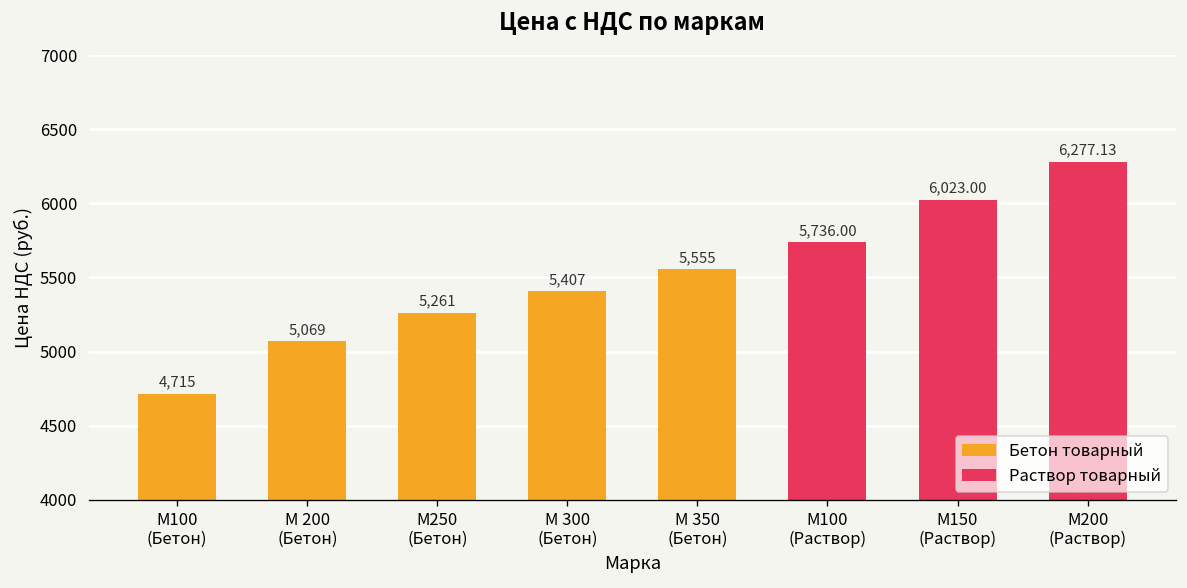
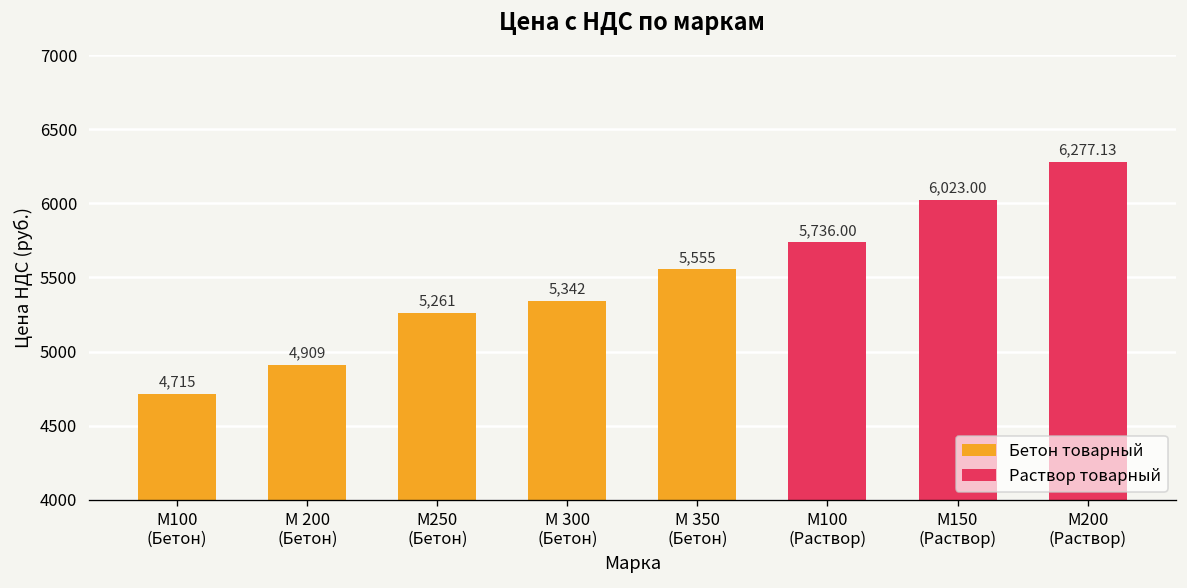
  {
    "Бетон товарный": {
      "М100 (Бетон)": "4,715",
-     "М 200 (Бетон)": "5,069",
+     "М 200 (Бетон)": "4,909",
      "М250 (Бетон)": "5,261",
-     "М 300 (Бетон)": "5,407",
+     "М 300 (Бетон)": "5,342",
      "М 350 (Бетон)": "5,555"
    },
    "Раствор товарный": {
      "М100 (Раствор)": "5,736.00",
      "М150 (Раствор)": "6,023.00",
      "М200 (Раствор)": "6,277.13"
    }
  }
